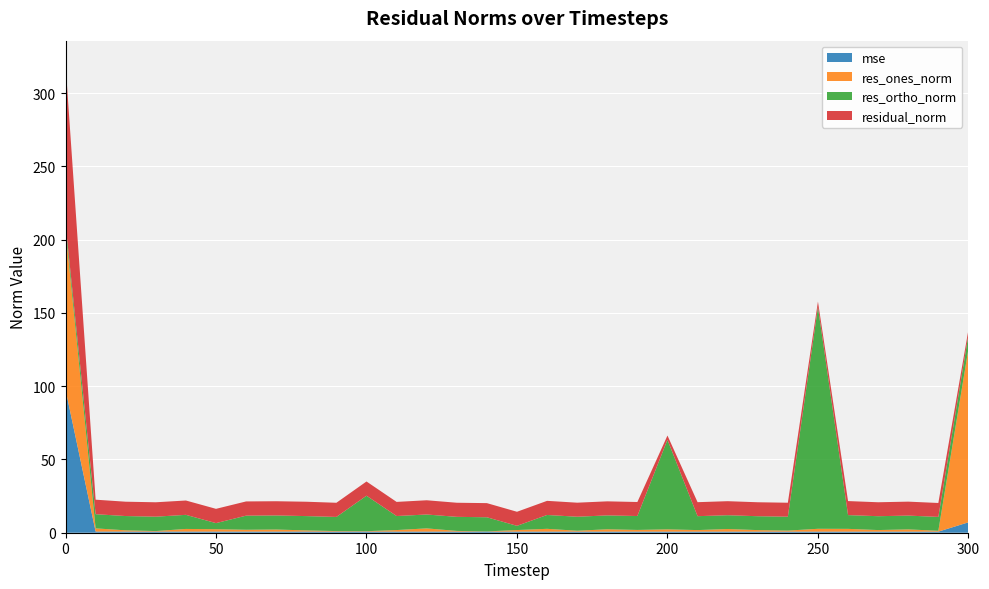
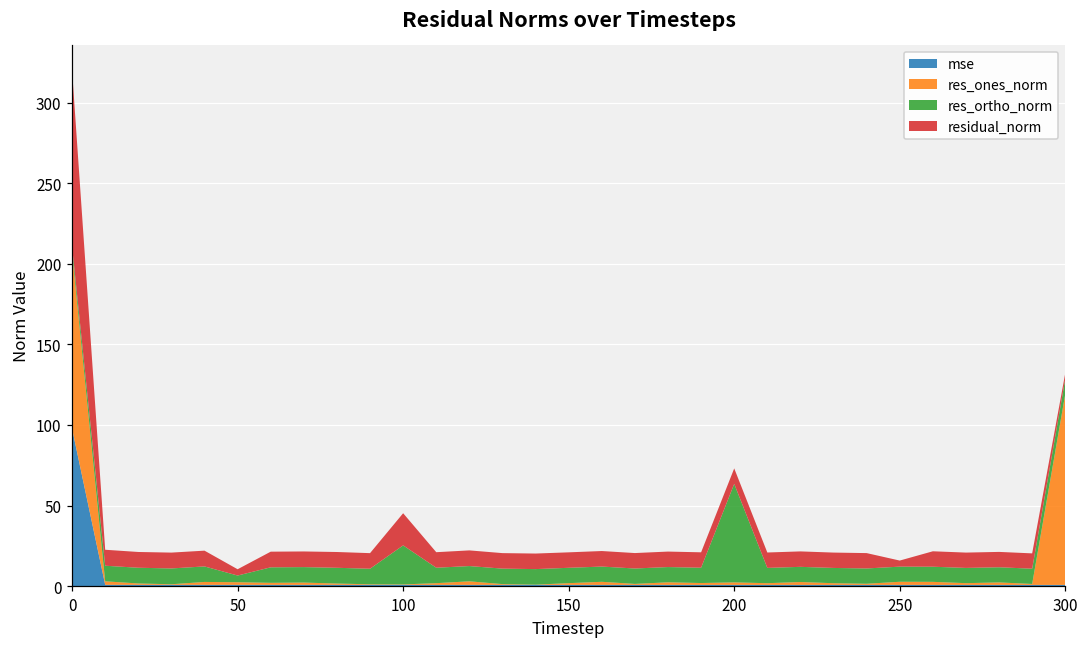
  {
    "mse": {
      "0": 98,
-     "300": 7
+     "300": 1
    },
    "res_ones_norm": {
      "0": 109,
      "250": 2,
      "300": 118
    },
    "res_ortho_norm": {
      "0": 4,
      "50": 4,
      "100": 24,
-     "150": 3,
+     "150": 10,
      "200": 61,
-     "250": 151,
+     "250": 9,
      "300": 9
    },
    "residual_norm": {
      "0": 109,
-     "50": 10,
-     "100": 10,
+     "50": 4,
+     "100": 20,
      "150": 10,
-     "200": 3,
+     "200": 10,
      "250": 4,
      "300": 3
    }
  }
